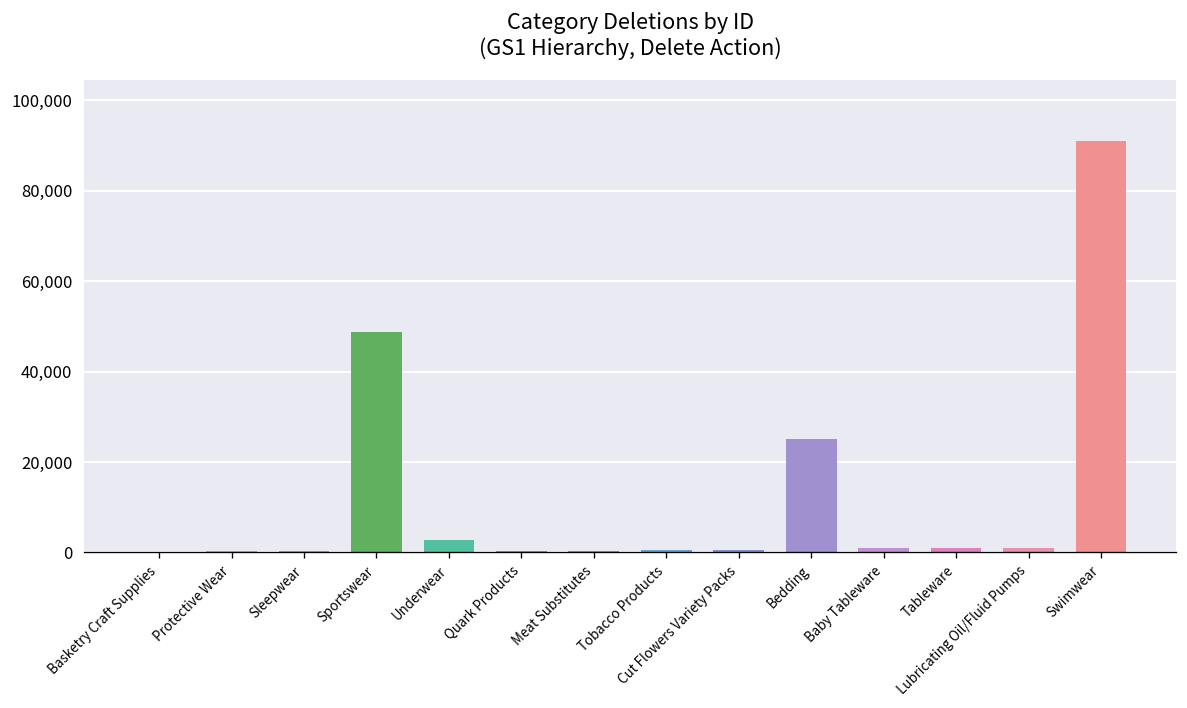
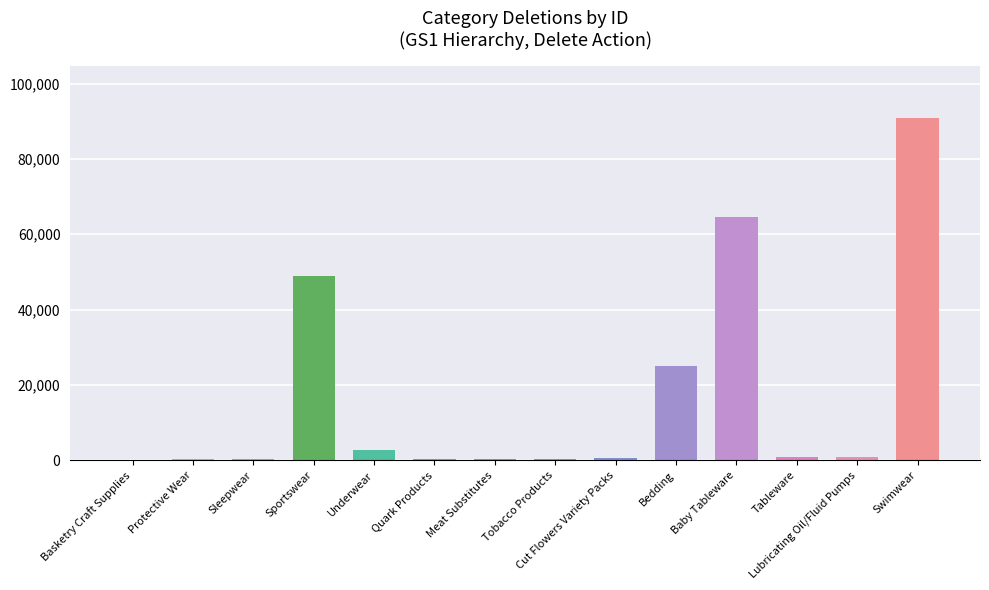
  {
    "Sportswear": "49,000",
    "Underwear": "3,000",
    "Bedding": "25,000",
-   "Baby Tableware": "1,000",
+   "Baby Tableware": "65,000",
    "Tableware": "1,000",
    "Lubricating Oil/Fluid Pumps": "1,000",
    "Swimwear": "91,000"
  }
